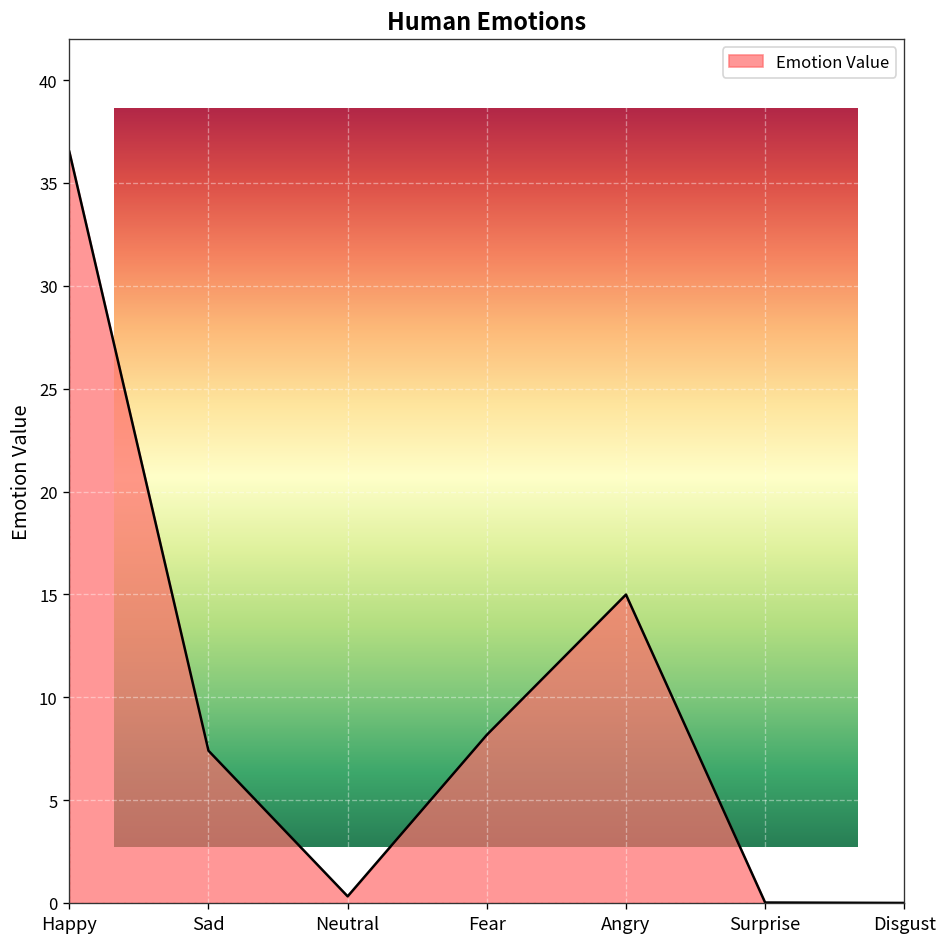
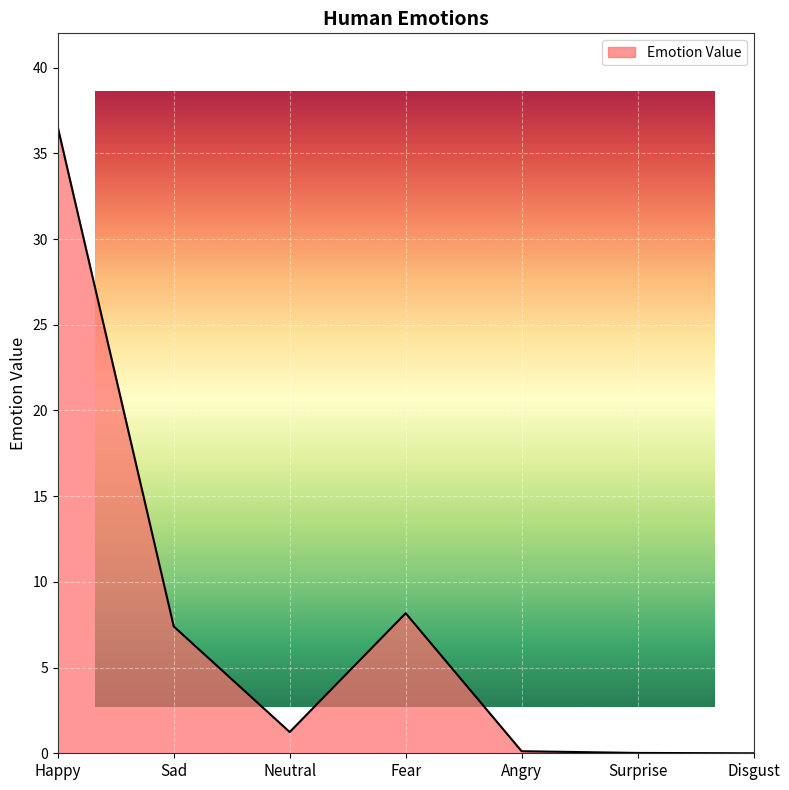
  {
    "Human Emotions": {
      "Happy": 36.5,
      "Sad": 7.4,
-     "Neutral": 0.3,
+     "Neutral": 1.2,
      "Fear": 8.2,
-     "Angry": 15.0,
+     "Angry": 0.1,
      "Surprise": 0.0,
      "Disgust": 0.0
    }
  }
